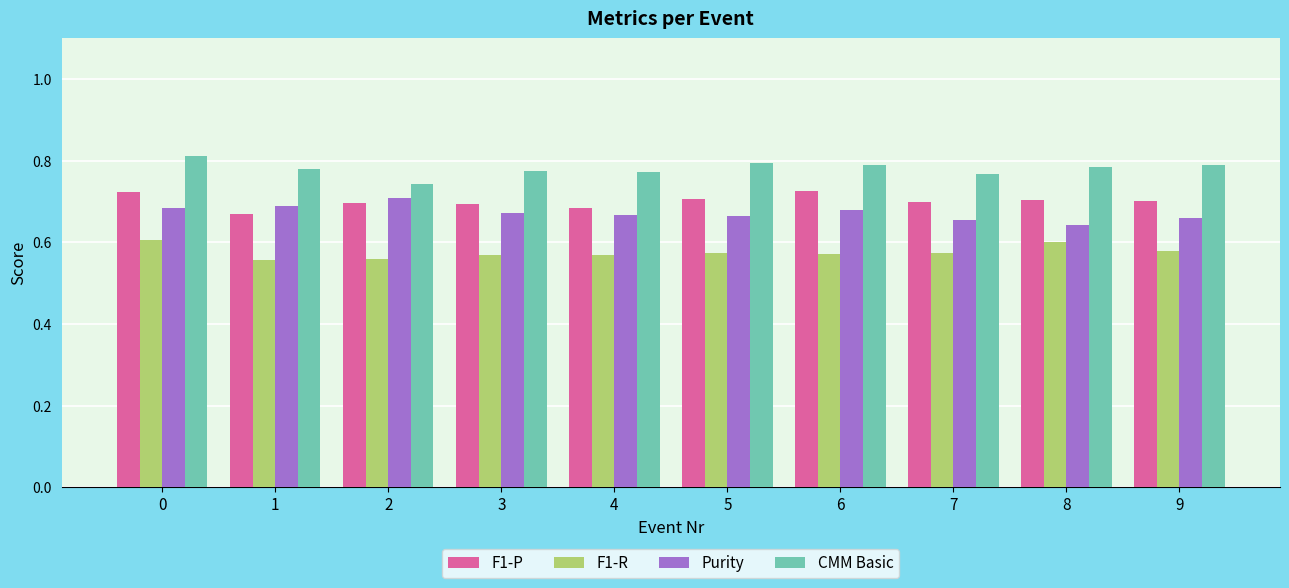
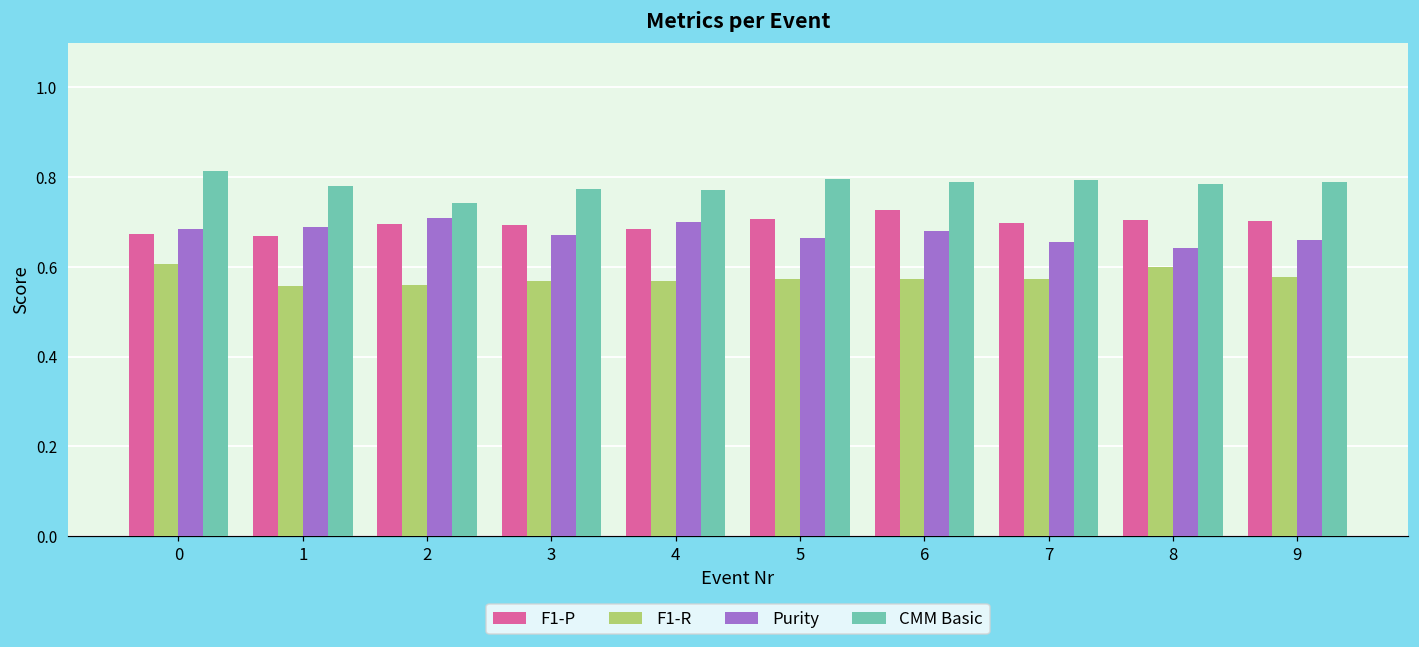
  {
    "F1-P": {
-     "0": 0.72,
+     "0": 0.67,
      "1": 0.67,
      "2": 0.70,
      "3": 0.69,
      "4": 0.69,
      "5": 0.71,
      "6": 0.73,
      "7": 0.70,
      "8": 0.70,
      "9": 0.70
    },
    "F1-R": {
      "0": 0.61,
      "1": 0.56,
      "2": 0.56,
      "3": 0.57,
      "4": 0.57,
      "5": 0.57,
      "6": 0.57,
      "7": 0.57,
      "8": 0.60,
      "9": 0.58
    },
    "Purity": {
      "0": 0.68,
      "1": 0.69,
      "2": 0.71,
      "3": 0.67,
-     "4": 0.67,
+     "4": 0.70,
      "5": 0.66,
      "6": 0.68,
      "7": 0.66,
      "8": 0.64,
      "9": 0.66
    },
    "CMM Basic": {
      "0": 0.81,
      "1": 0.78,
      "2": 0.74,
      "3": 0.77,
      "4": 0.77,
      "5": 0.80,
      "6": 0.79,
-     "7": 0.77,
+     "7": 0.79,
      "8": 0.78,
      "9": 0.79
    }
  }
